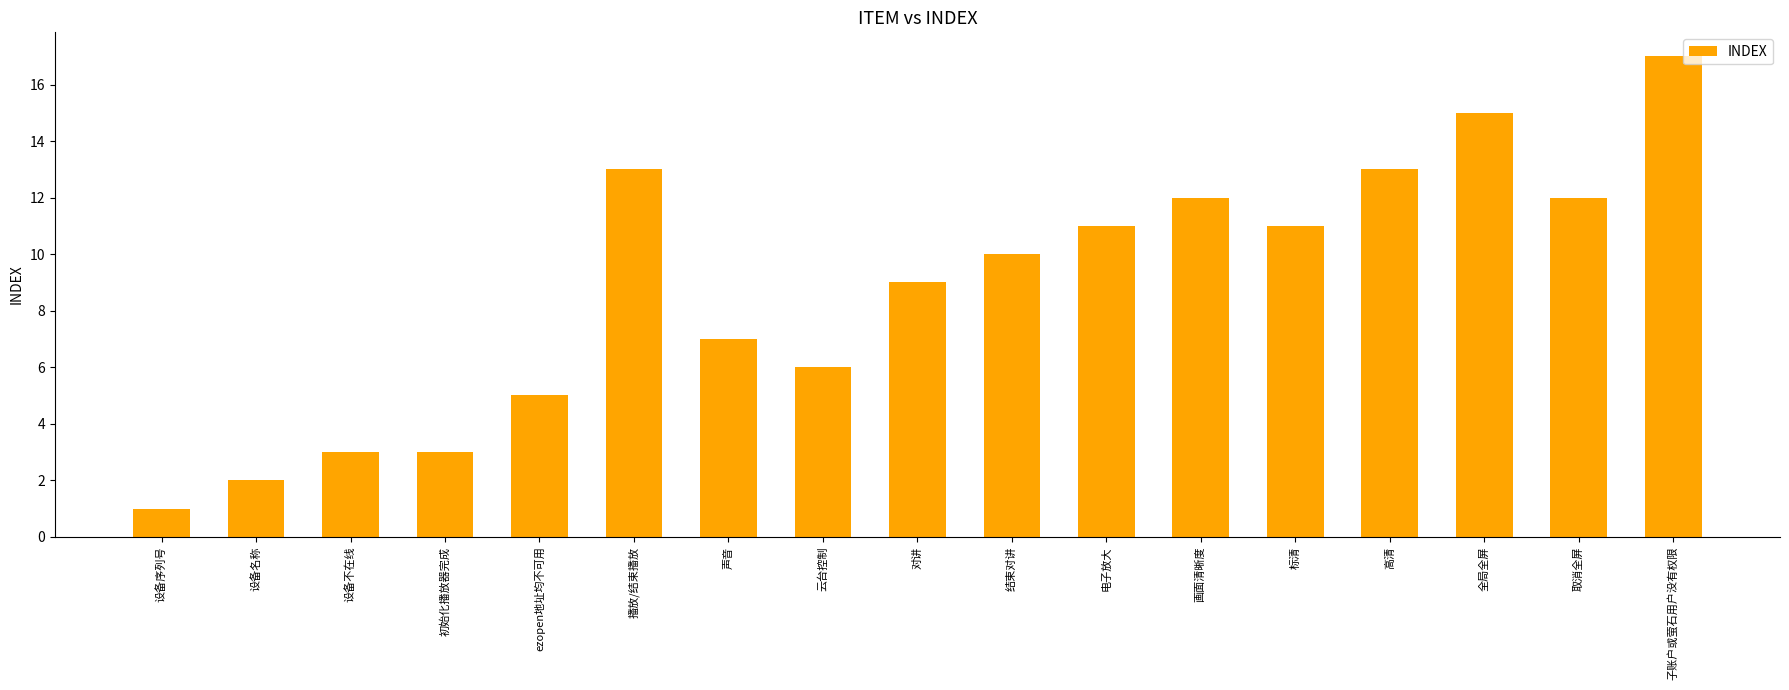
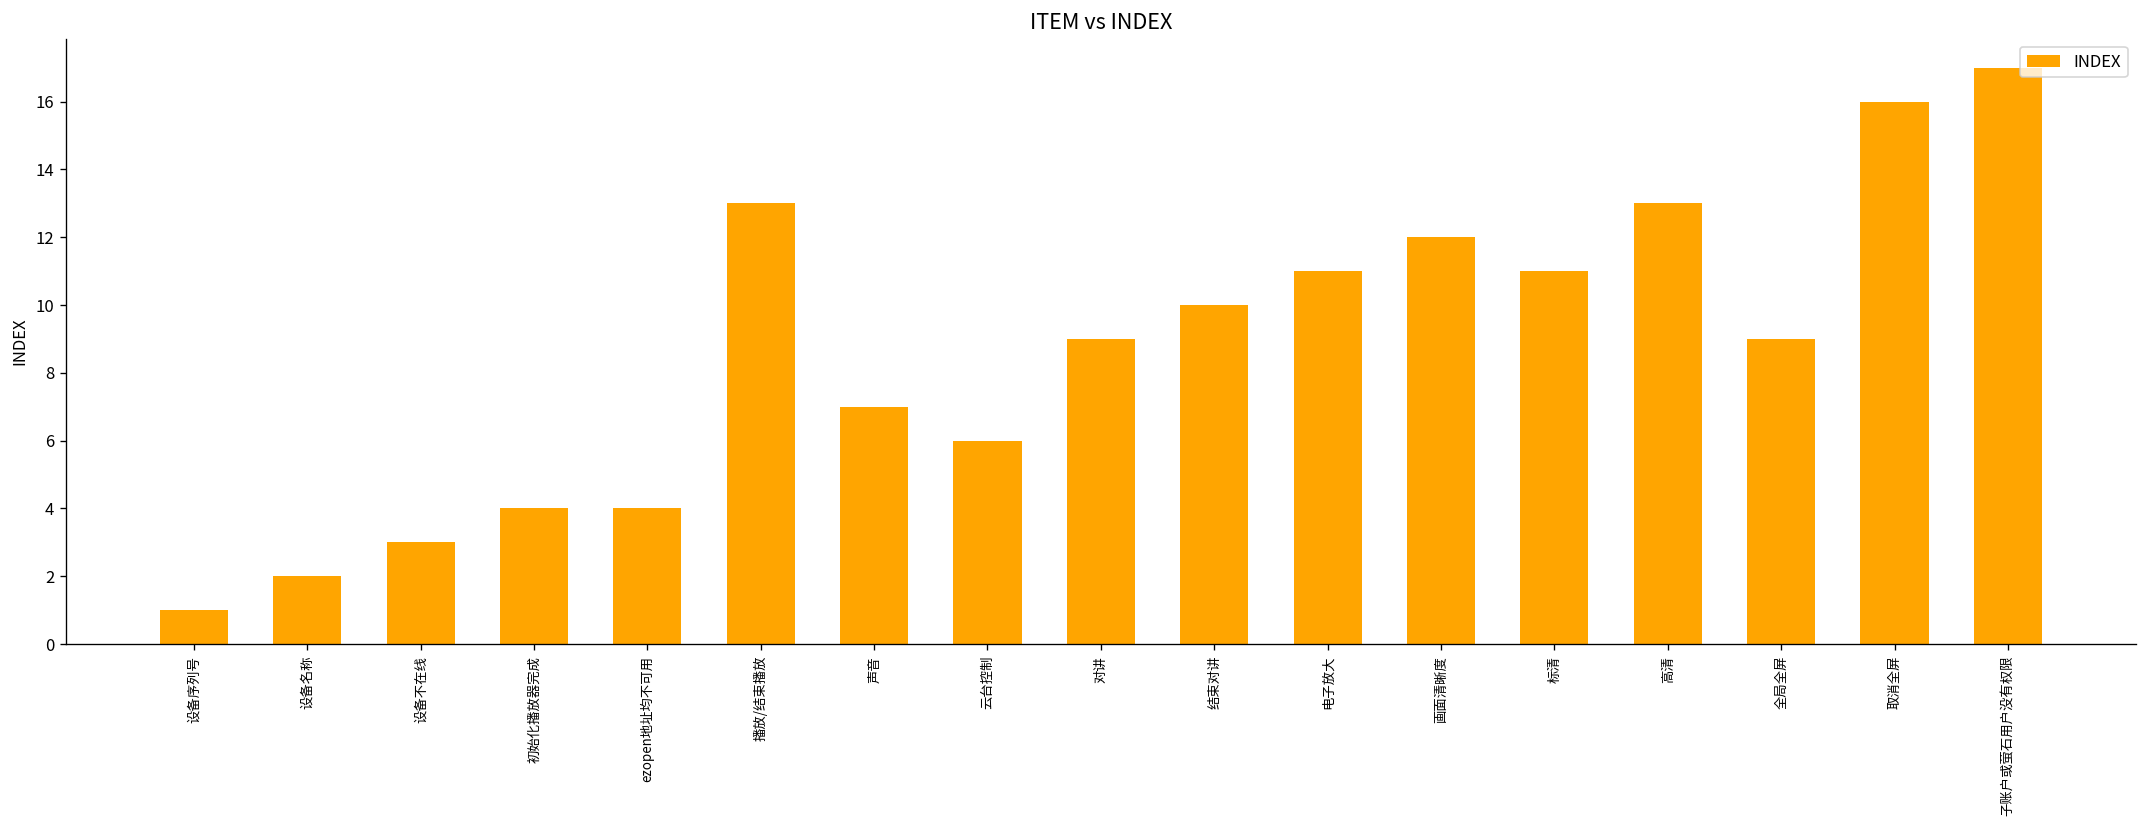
  {
    "设备序列号": 1,
    "设备名称": 2,
    "设备不在线": 3,
-   "初始化播放器完成": 3,
-   "ezopen地址均不可用": 5,
+   "初始化播放器完成": 4,
+   "ezopen地址均不可用": 4,
    "播放/结束播放": 13,
    "声音": 7,
    "云台控制": 6,
    "对讲": 9,
    "结束对讲": 10,
    "电子放大": 11,
    "画面清晰度": 12,
    "标清": 11,
    "高清": 13,
-   "全局全屏": 15,
-   "取消全屏": 12,
+   "全局全屏": 9,
+   "取消全屏": 16,
    "子账户或萤石用户没有权限": 17
  }
